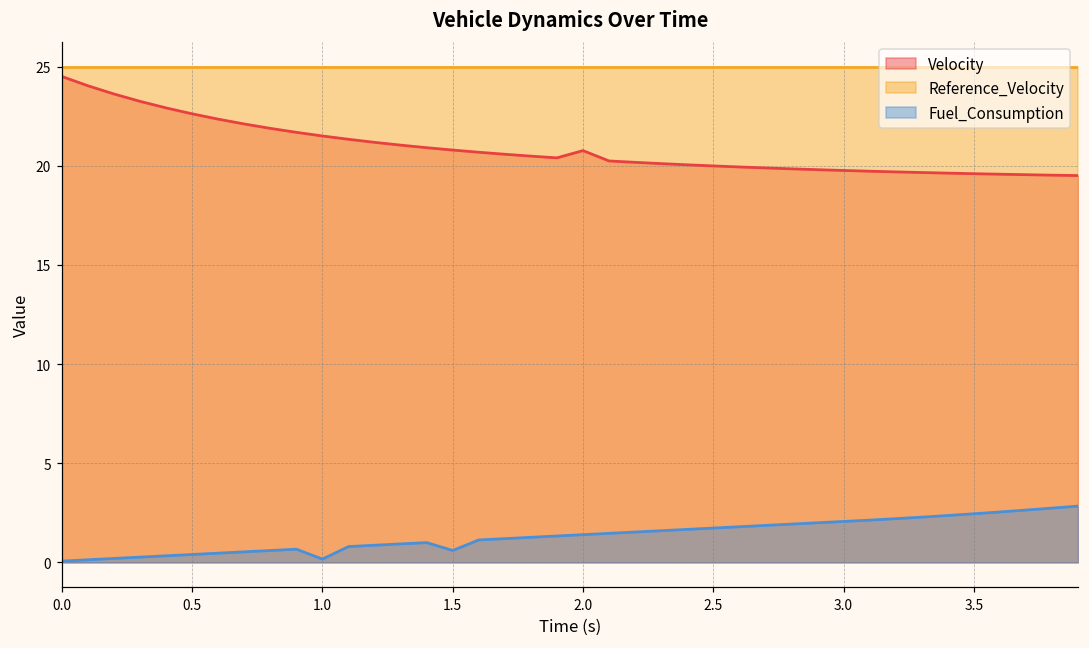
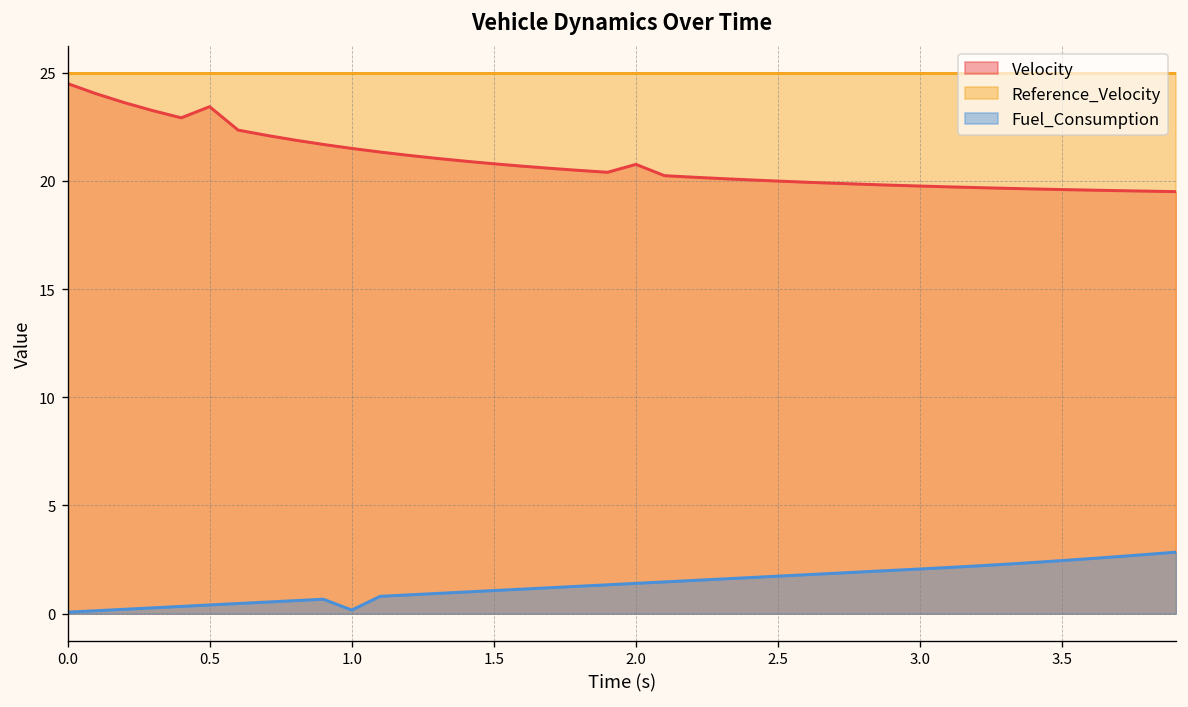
  {
    "Velocity": {
      "0.0": 24.5,
-     "0.5": 22.6,
+     "0.5": 23.4,
      "1.0": 21.5,
      "1.5": 20.8,
      "2.0": 20.8,
      "2.5": 20.0,
      "3.0": 19.8,
      "3.5": 19.6
    },
    "Reference_Velocity": {
      "0.0": 25.0,
      "0.5": 25.0,
      "1.0": 25.0,
      "1.5": 25.0,
      "2.0": 25.0,
      "2.5": 25.0,
      "3.0": 25.0
    },
    "Fuel_Consumption": {
      "0.0": 0.1,
      "0.5": 0.4,
      "1.0": 0.2,
-     "1.5": 0.6,
+     "1.5": 1.1,
      "2.0": 1.4,
      "2.5": 1.7,
      "3.0": 2.1,
      "3.5": 2.5
    }
  }
